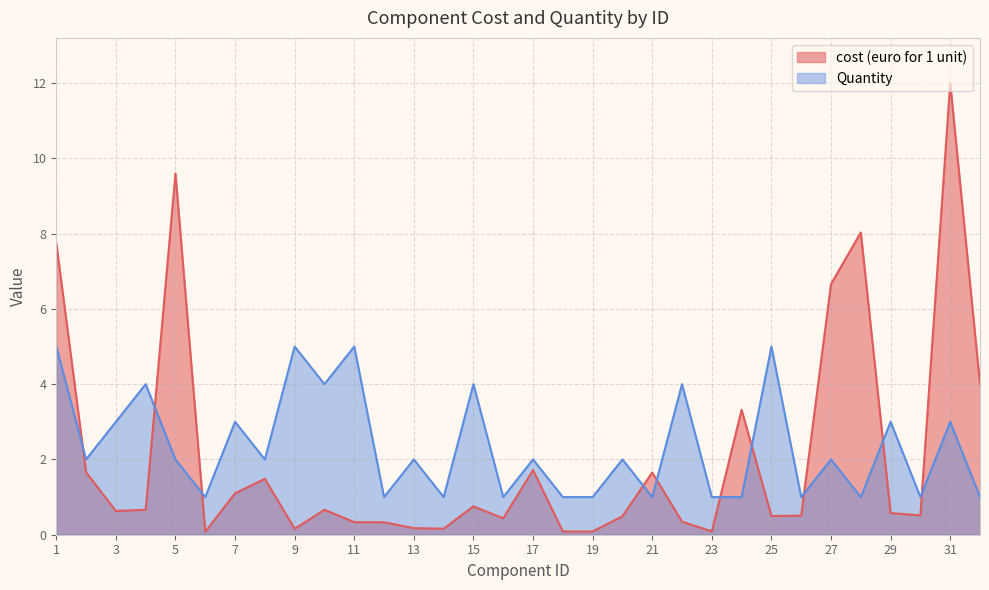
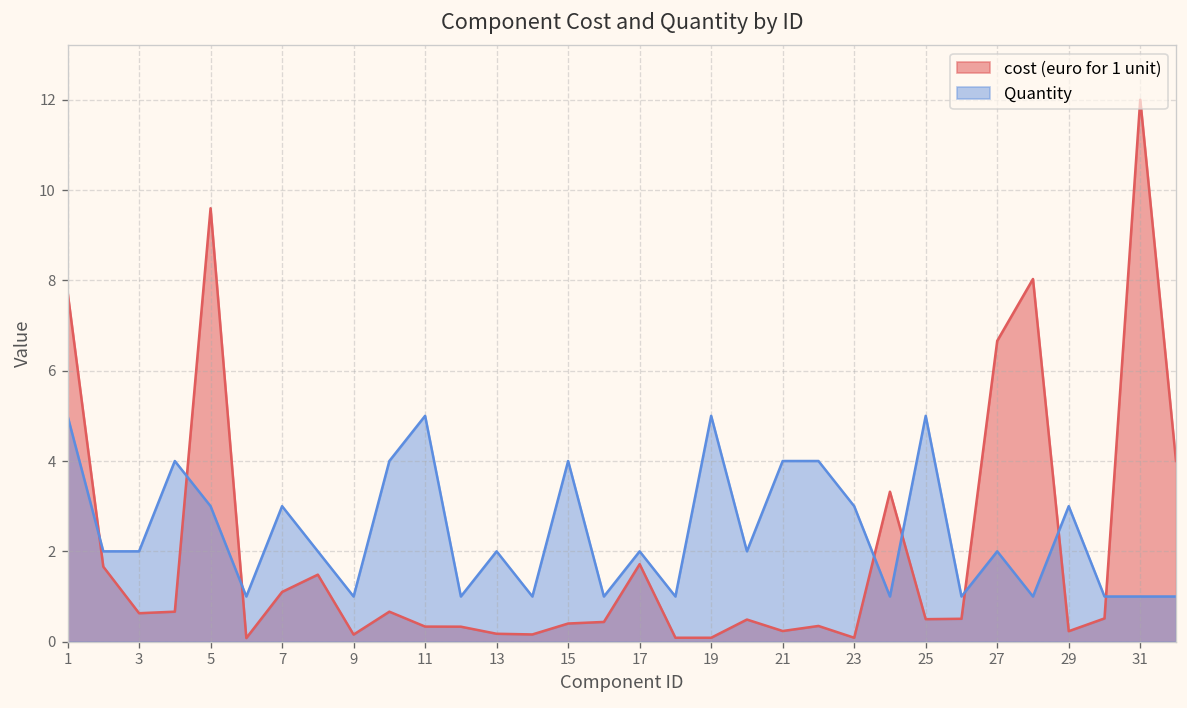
  {
    "cost (euro for 1 unit)": {
      "1": 7.8,
      "3": 0.6,
      "5": 9.6,
      "7": 1.1,
      "9": 0.2,
      "11": 0.3,
      "13": 0.2,
-     "15": 0.8,
+     "15": 0.4,
      "17": 1.7,
      "19": 0.1,
-     "21": 1.7,
+     "21": 0.2,
      "23": 0.1,
      "25": 0.5,
      "27": 6.7,
-     "29": 0.6
+     "29": 0.2
    },
    "Quantity": {
      "1": 5,
-     "3": 3,
-     "5": 2,
+     "3": 2,
+     "5": 3,
      "7": 3,
-     "9": 5,
+     "9": 1,
      "11": 5,
      "13": 2,
      "15": 4,
      "17": 2,
-     "19": 1,
-     "21": 1,
-     "23": 1,
+     "19": 5,
+     "21": 4,
+     "23": 3,
      "25": 5,
      "27": 2,
      "29": 3,
-     "31": 3
+     "31": 1
    }
  }
